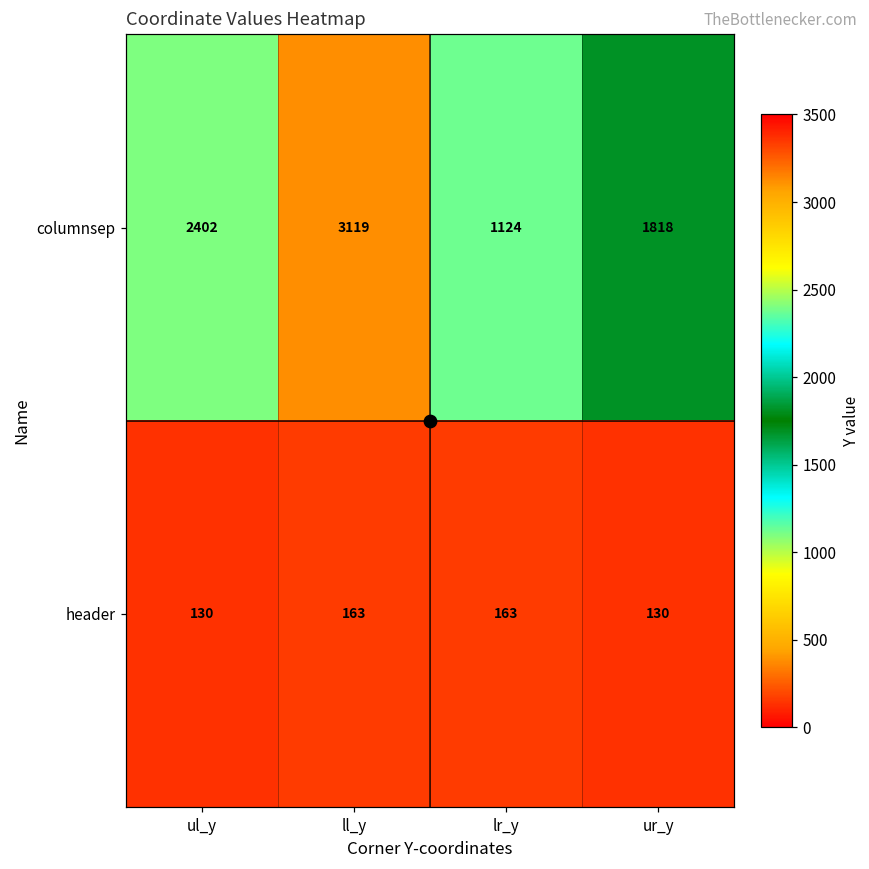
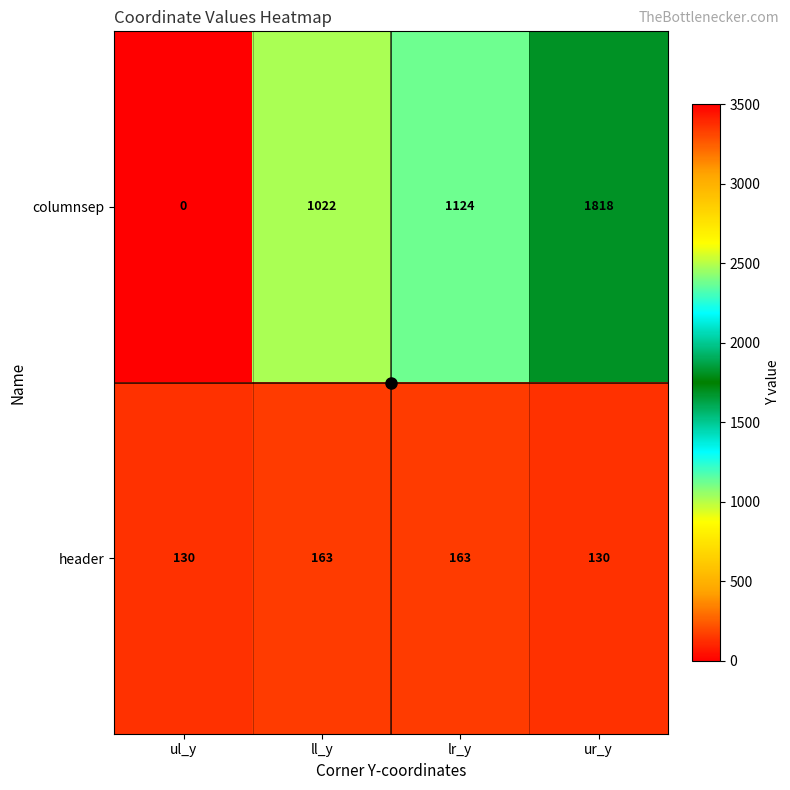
  {
    "columnsep": {
-     "ul_y": 2402,
-     "ll_y": 3119,
+     "ul_y": 0,
+     "ll_y": 1022,
      "lr_y": 1124,
      "ur_y": 1818
    },
    "header": {
      "ul_y": 130,
      "ll_y": 163,
      "lr_y": 163,
      "ur_y": 130
    }
  }
